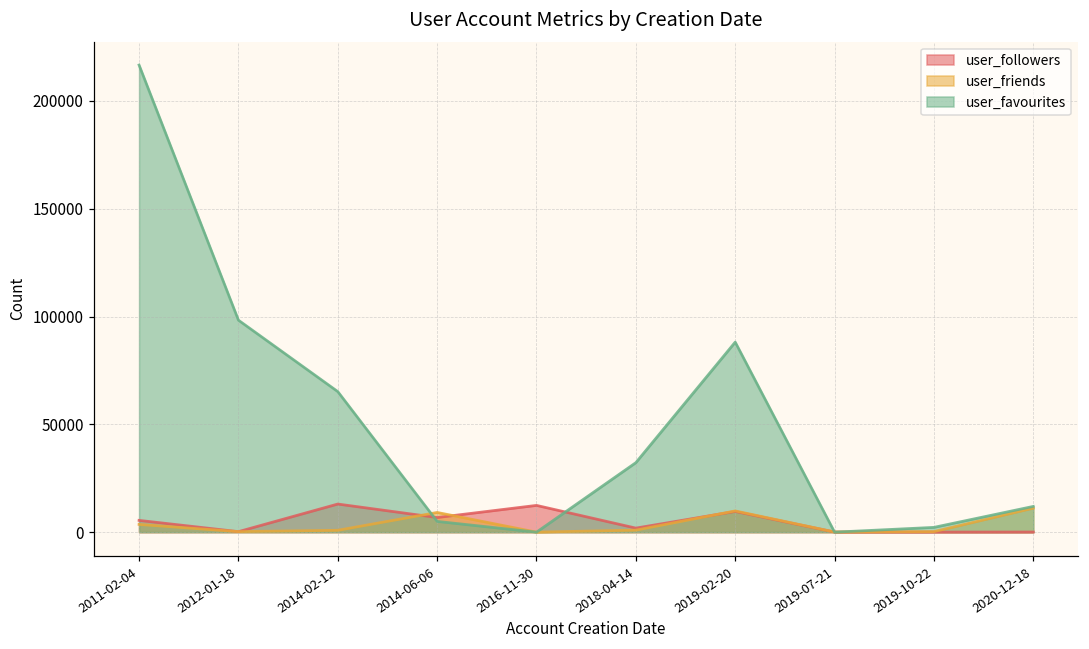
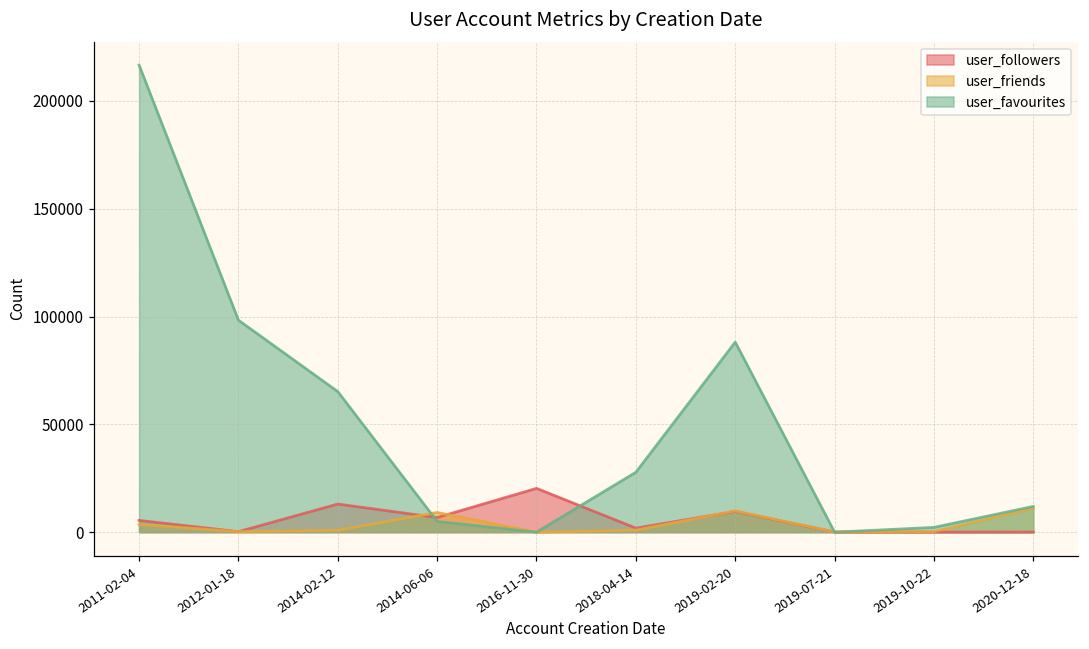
  {
    "user_followers": {
      "2011-02-04": 5000,
      "2014-02-12": 13000,
      "2014-06-06": 7000,
-     "2016-11-30": 12000,
+     "2016-11-30": 20000,
      "2020-12-18": 0
    },
    "user_friends": {
      "2011-02-04": 4000,
      "2014-02-12": 1000,
      "2014-06-06": 9000
    },
    "user_favourites": {
      "2011-02-04": 217000,
      "2012-01-18": 98000,
      "2014-02-12": 65000,
      "2014-06-06": 5000,
-     "2018-04-14": 32000,
+     "2018-04-14": 28000,
      "2019-02-20": 88000,
      "2019-10-22": 2000
    }
  }
